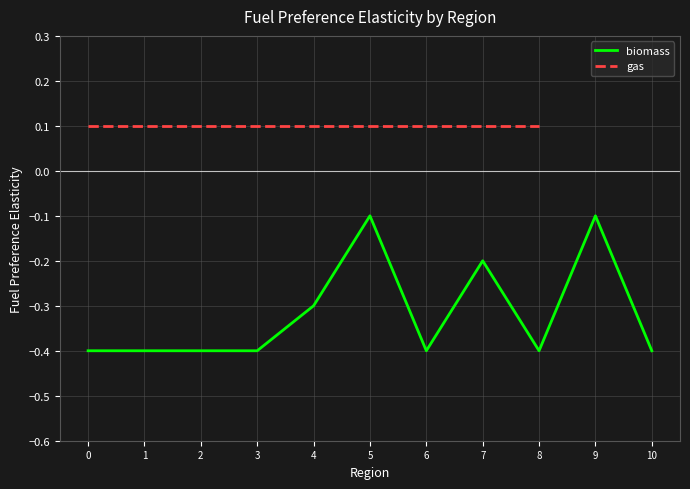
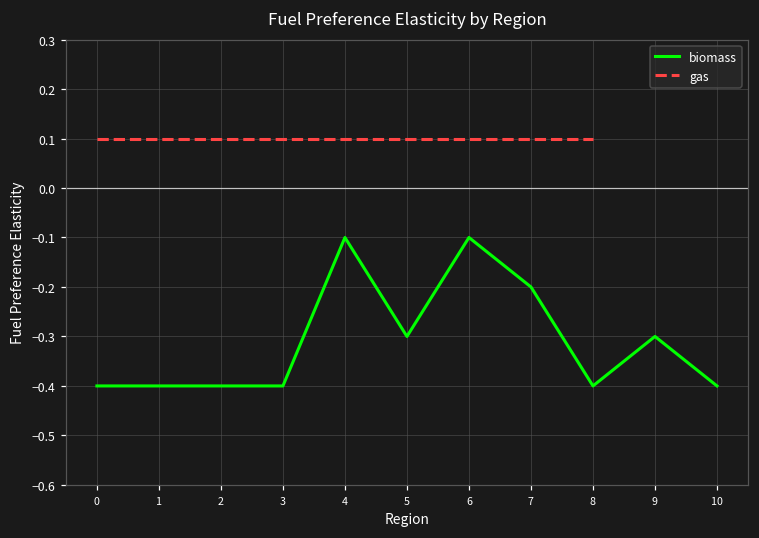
  {
    "biomass": {
      "0": -0.4,
      "1": -0.4,
      "2": -0.4,
      "3": -0.4,
-     "4": -0.3,
-     "5": -0.1,
-     "6": -0.4,
+     "4": -0.1,
+     "5": -0.3,
+     "6": -0.1,
      "7": -0.2,
      "8": -0.4,
-     "9": -0.1,
+     "9": -0.3,
      "10": -0.4
    },
    "gas": {
      "0": 0.1,
      "1": 0.1,
      "2": 0.1,
      "3": 0.1,
      "4": 0.1,
      "5": 0.1,
      "6": 0.1,
      "7": 0.1,
      "8": 0.1
    }
  }
